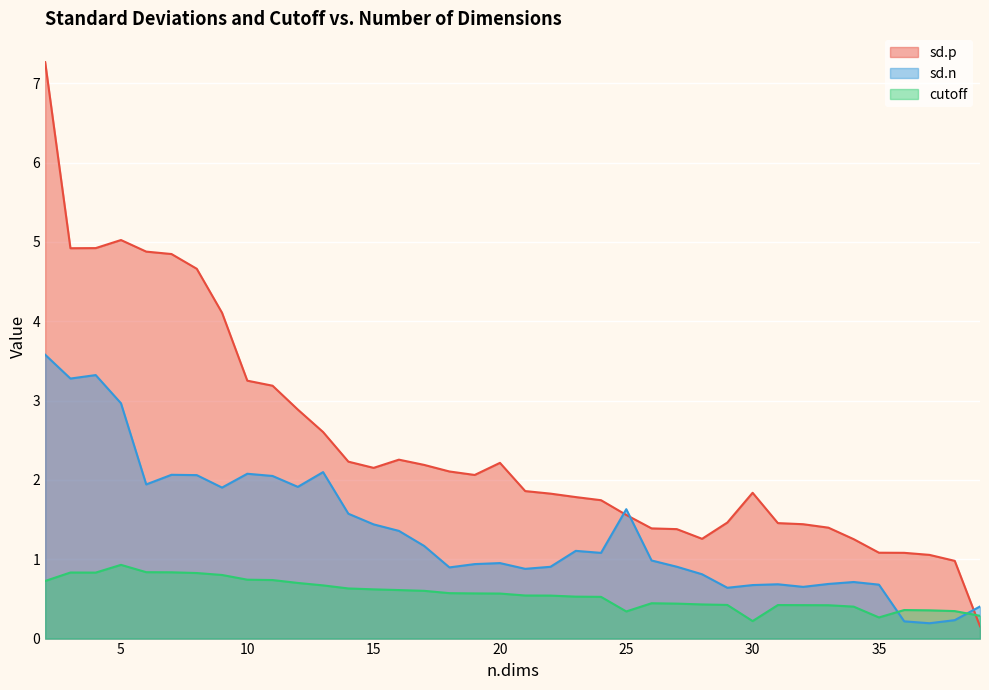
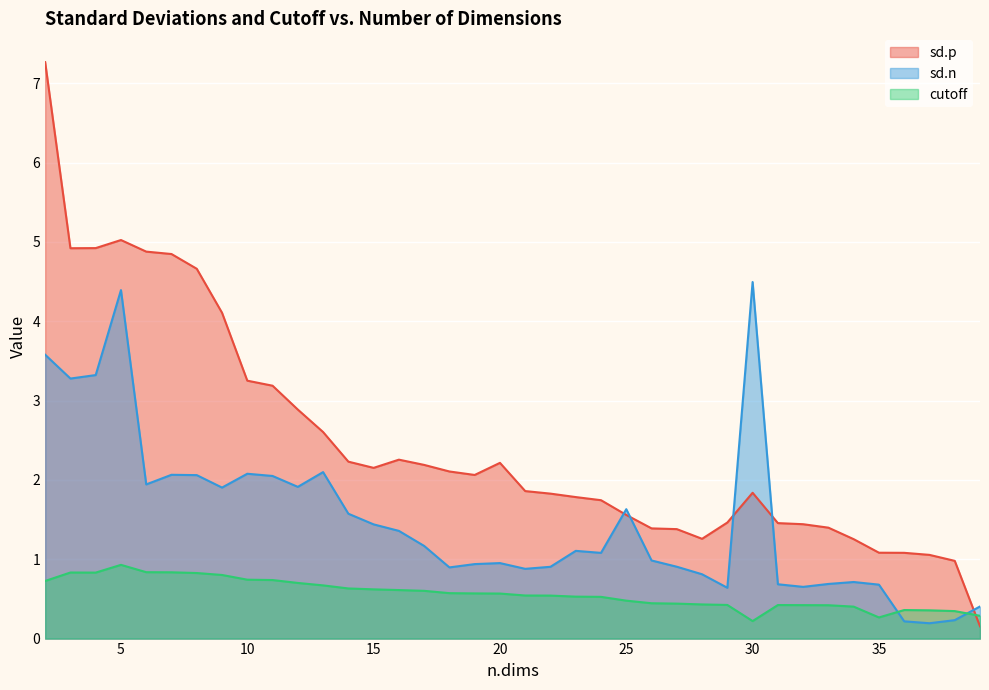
  {
    "sd.p": {
      "5": 5.0,
      "10": 3.3,
      "15": 2.2,
      "20": 2.2,
      "25": 1.6,
      "30": 1.8,
      "35": 1.1
    },
    "sd.n": {
-     "5": 3.0,
+     "5": 4.4,
      "10": 2.1,
      "15": 1.4,
      "20": 1.0,
      "25": 1.6,
-     "30": 0.7,
+     "30": 4.5,
      "35": 0.7
    },
    "cutoff": {
      "5": 0.9,
      "10": 0.7,
      "15": 0.6,
      "20": 0.6,
-     "25": 0.3,
+     "25": 0.5,
      "30": 0.2,
      "35": 0.3
    }
  }
